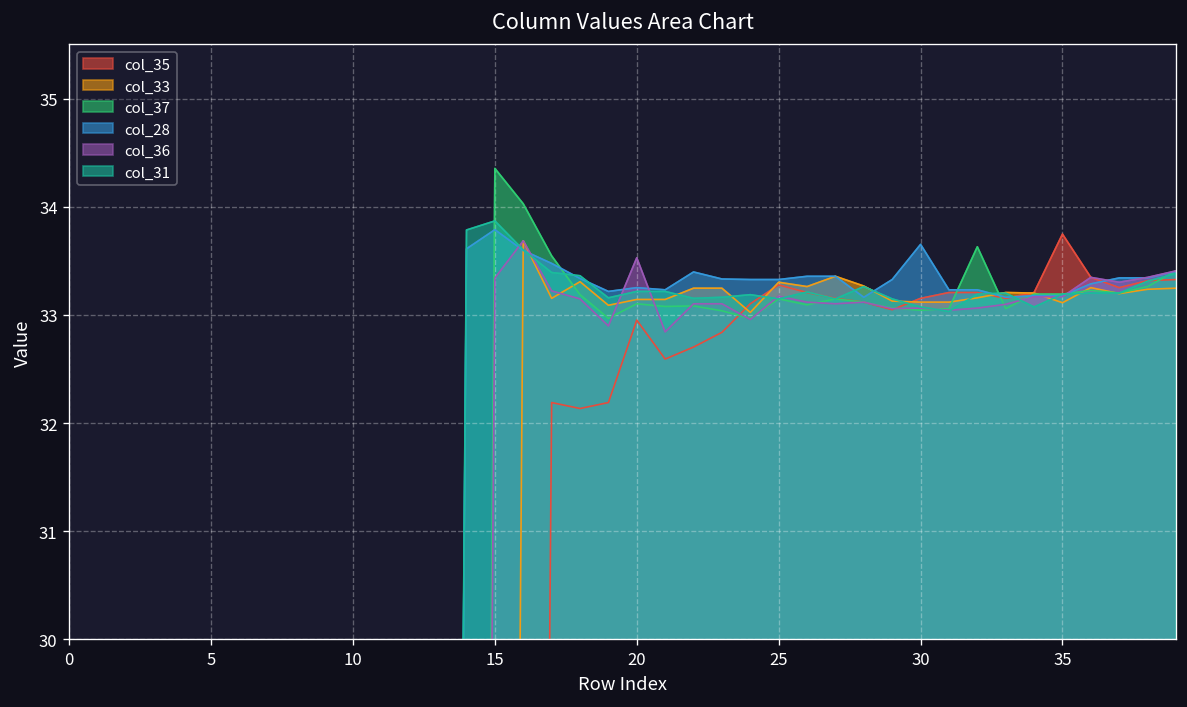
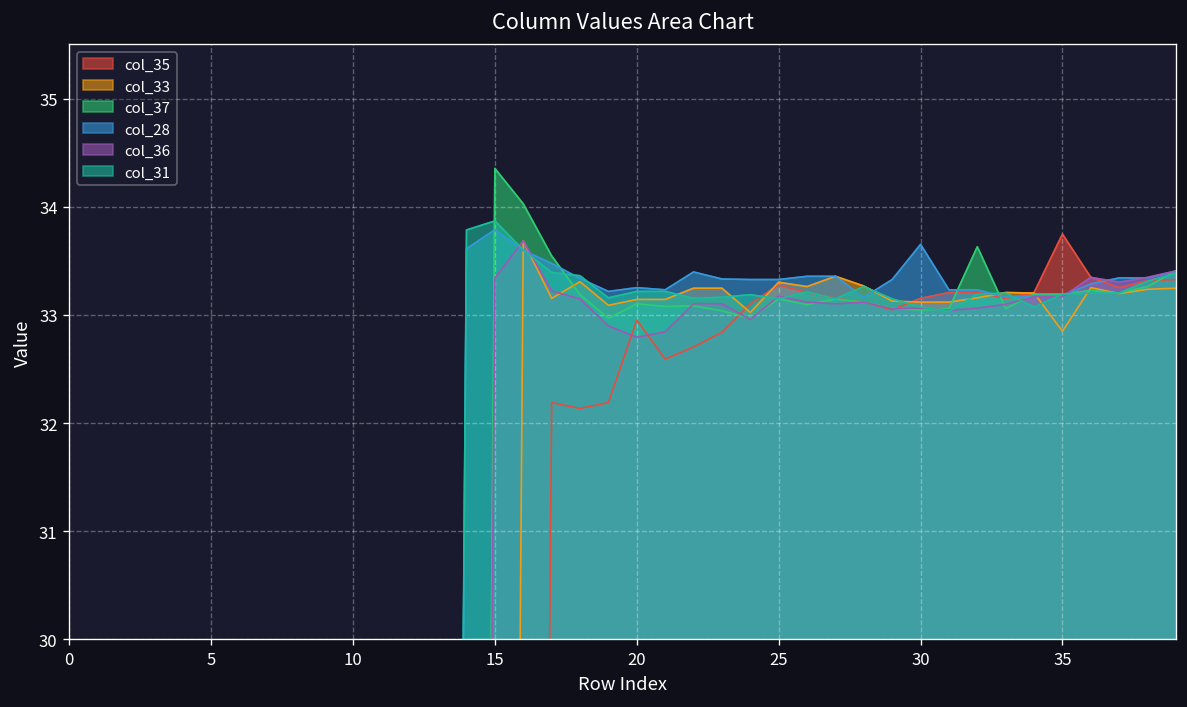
  {
    "col_35": {
      "20": 33.0,
      "30": 33.2,
      "35": 33.7
    },
    "col_33": {
      "20": 33.1,
      "30": 33.1,
-     "35": 33.1
+     "35": 32.8
    },
    "col_28": {
      "15": 33.8,
      "20": 33.3,
      "30": 33.7
    },
    "col_36": {
      "15": 33.3,
-     "20": 33.5
+     "20": 32.8
    }
  }
